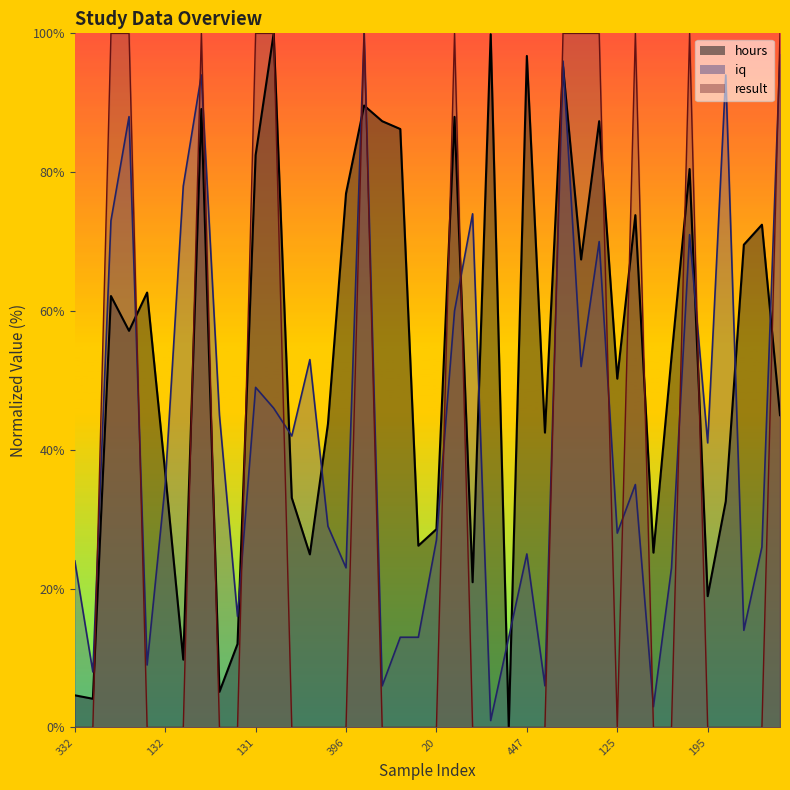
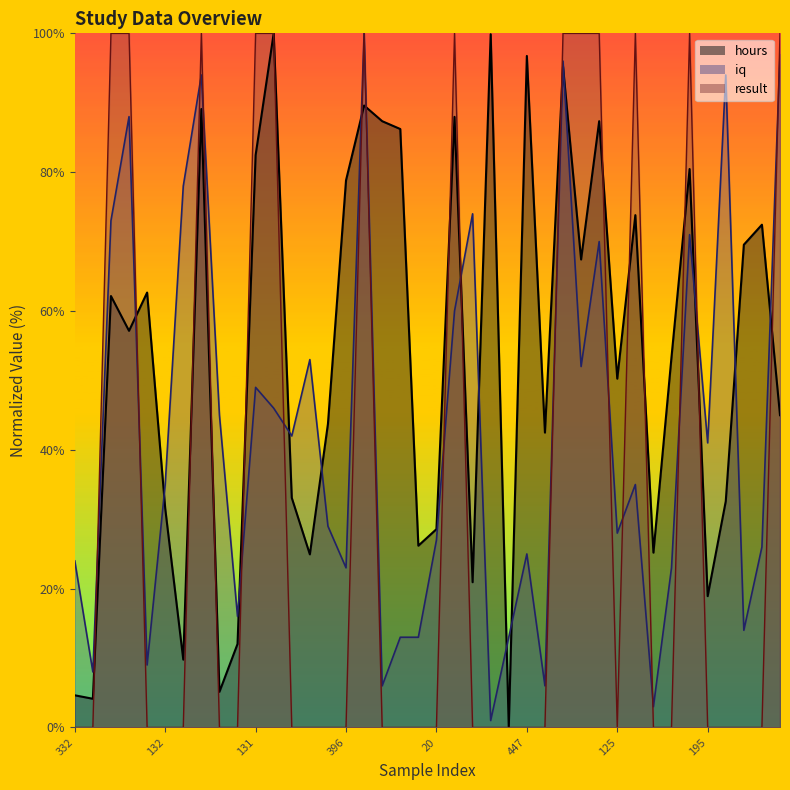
  {
    "hours": {
      "332": "5%",
-     "132": "37%",
+     "132": "32%",
      "131": "82%",
-     "396": "77%",
+     "396": "79%",
      "20": "29%",
      "447": "97%",
      "125": "50%",
      "195": "19%"
    }
  }
